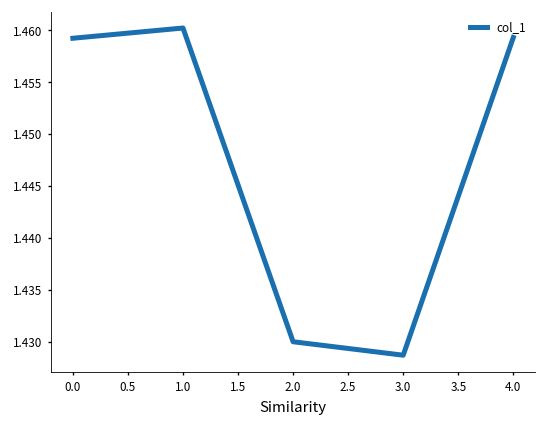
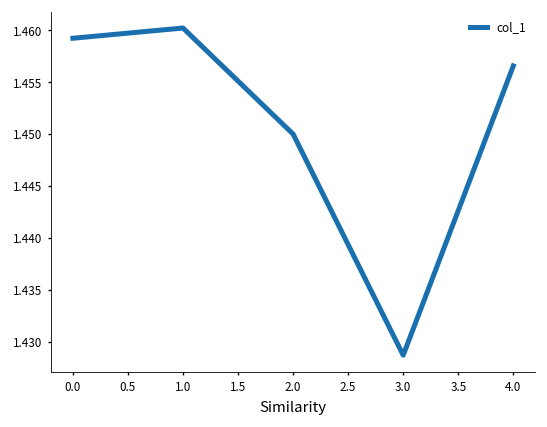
  {
    "0.0": 1.459,
    "1.0": 1.460,
-   "2.0": 1.43,
+   "2.0": 1.45,
    "3.0": 1.429,
-   "4.0": 1.459
+   "4.0": 1.457
  }
